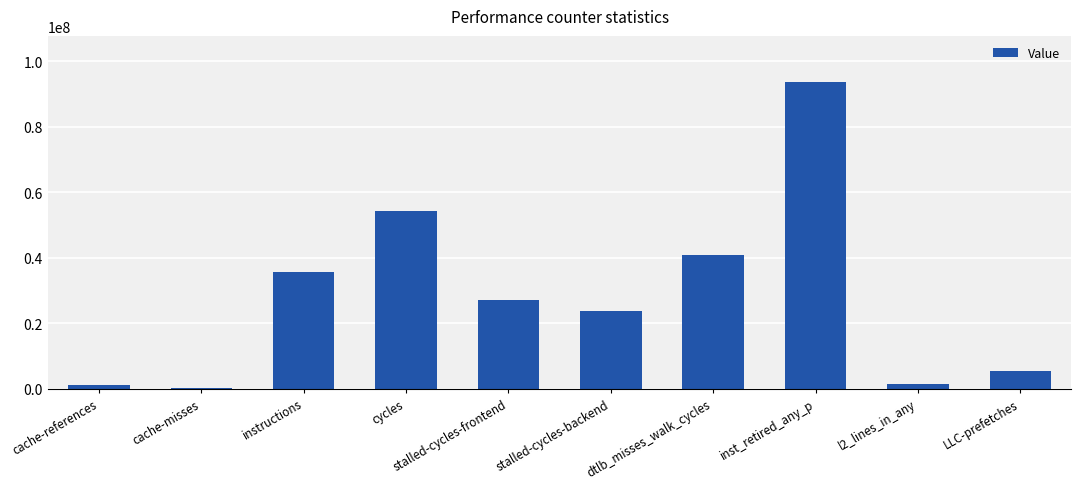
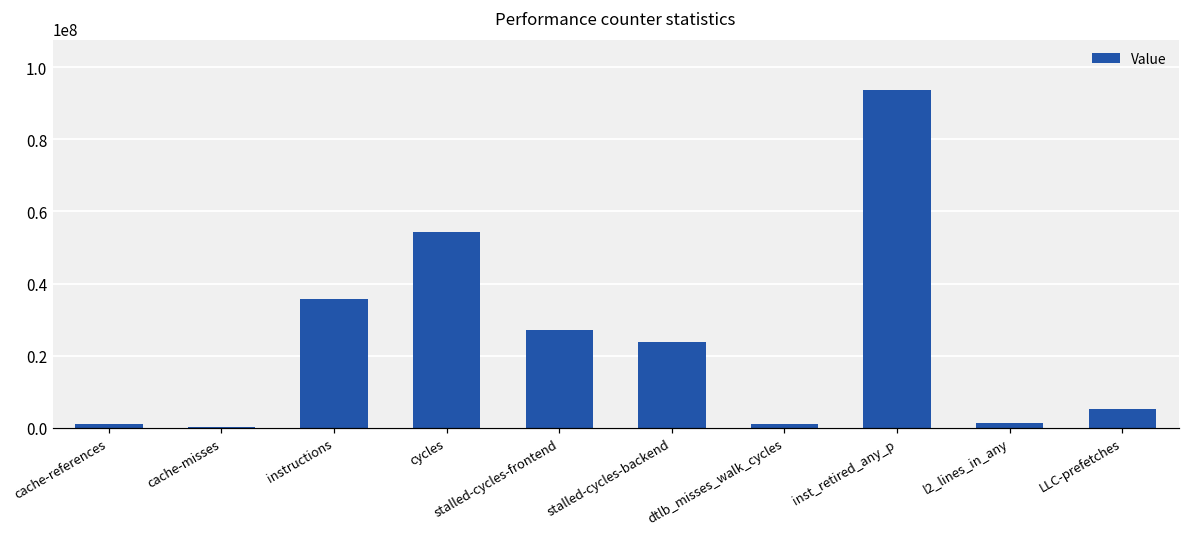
  {
    "cache-references": 1000000,
    "instructions": 36000000,
    "cycles": 54000000,
    "stalled-cycles-frontend": 27000000,
    "stalled-cycles-backend": 24000000,
-   "dtlb_misses_walk_cycles": 41000000,
+   "dtlb_misses_walk_cycles": 1000000,
    "inst_retired_any_p": 94000000,
    "l2_lines_in_any": 1000000,
    "LLC-prefetches": 5000000
  }
